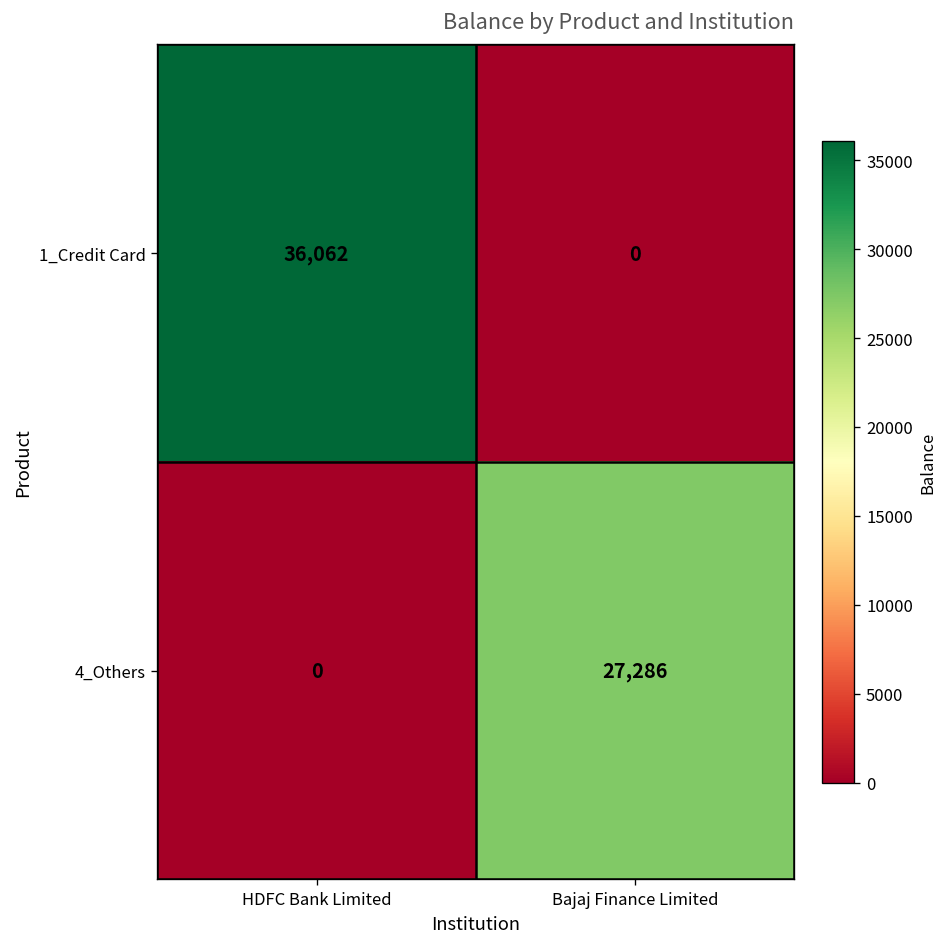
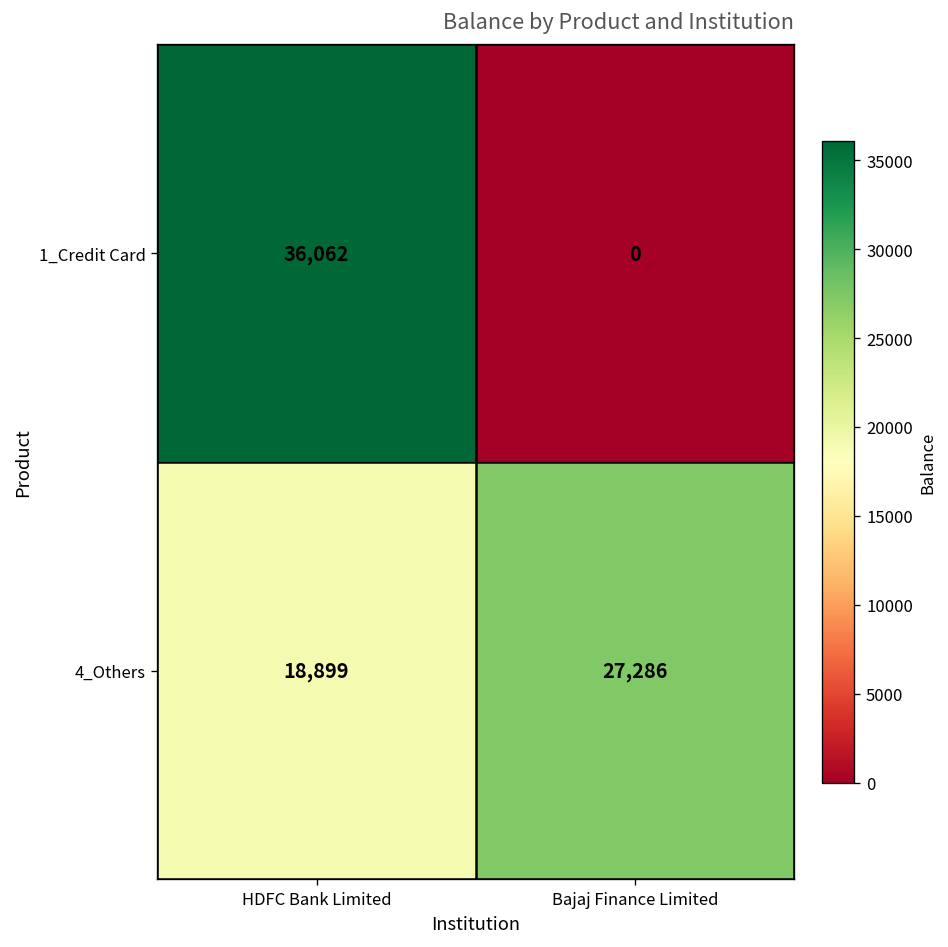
  {
    "1_Credit Card": {
      "HDFC Bank Limited": "36,062",
      "Bajaj Finance Limited": "0"
    },
    "4_Others": {
-     "HDFC Bank Limited": "0",
+     "HDFC Bank Limited": "18,899",
      "Bajaj Finance Limited": "27,286"
    }
  }
